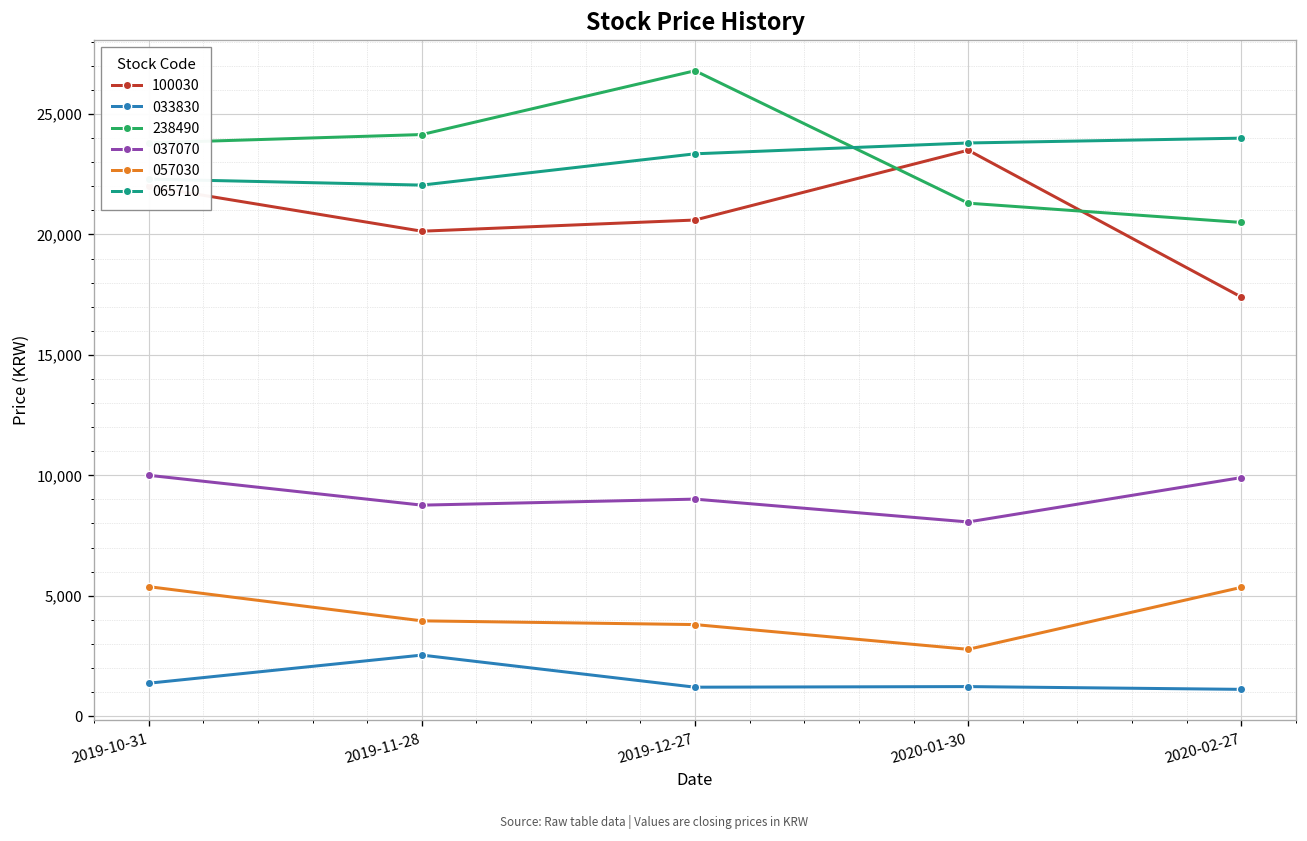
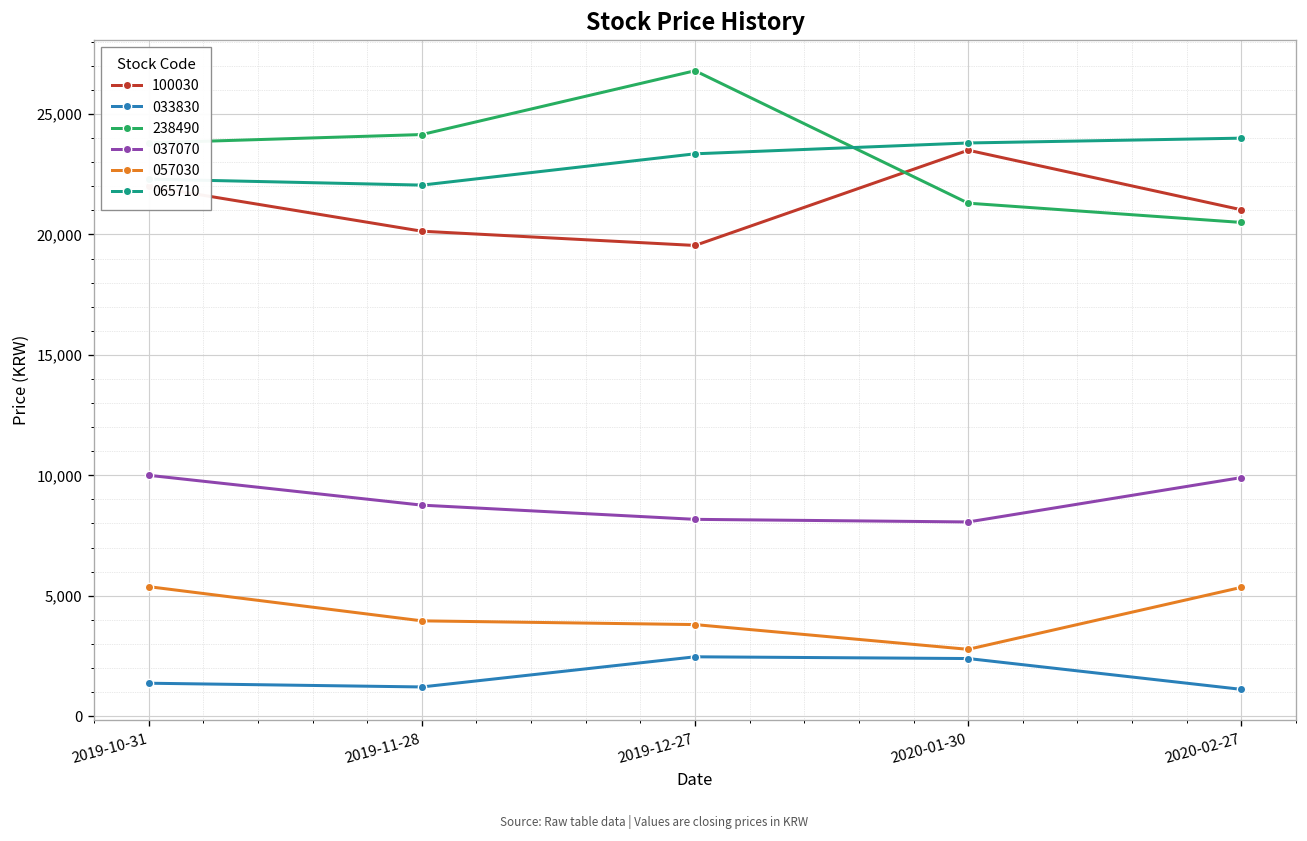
  {
    "100030": {
      "2019-11-28": "20,100",
-     "2019-12-27": "20,600",
+     "2019-12-27": "19,500",
      "2020-01-30": "23,500",
-     "2020-02-27": "17,400"
+     "2020-02-27": "21,000"
    },
    "033830": {
      "2019-10-31": "1,400",
-     "2019-11-28": "2,500",
-     "2019-12-27": "1,200",
-     "2020-01-30": "1,200",
+     "2019-11-28": "1,200",
+     "2019-12-27": "2,500",
+     "2020-01-30": "2,400",
      "2020-02-27": "1,100"
    },
    "037070": {
      "2019-10-31": "10,000",
      "2019-11-28": "8,800",
-     "2019-12-27": "9,000",
+     "2019-12-27": "8,200",
      "2020-01-30": "8,100",
      "2020-02-27": "9,900"
    },
    "057030": {
      "2019-10-31": "5,400",
      "2019-11-28": "4,000",
      "2019-12-27": "3,800",
      "2020-01-30": "2,800",
      "2020-02-27": "5,300"
    }
  }
